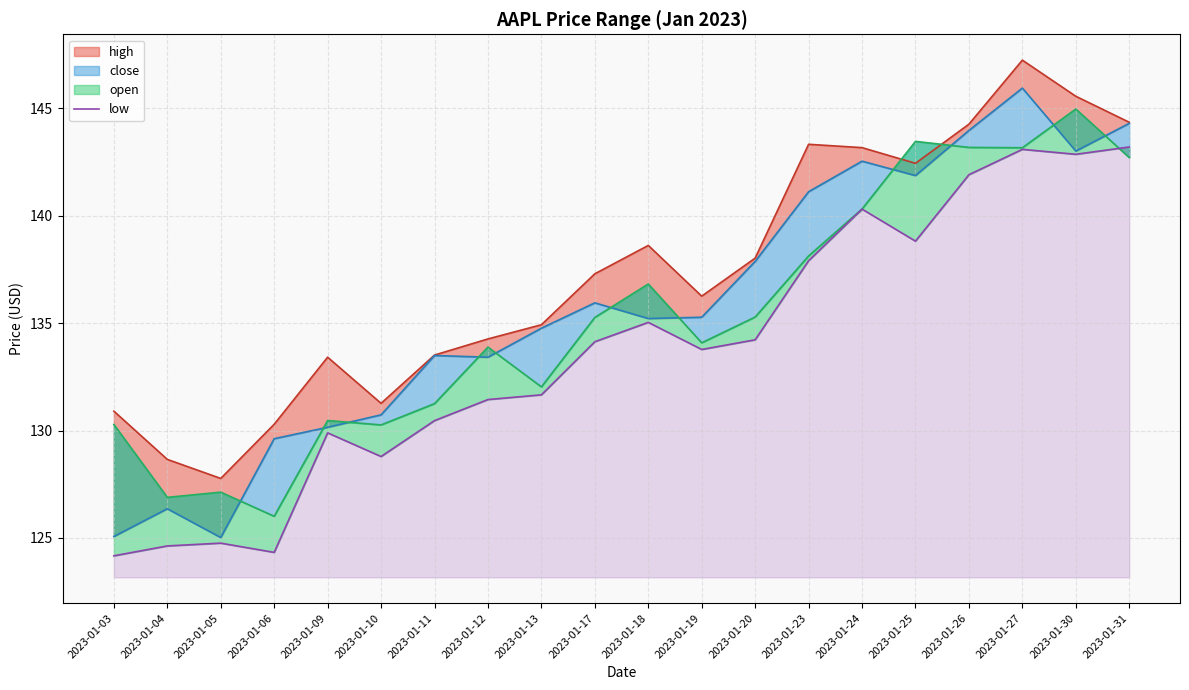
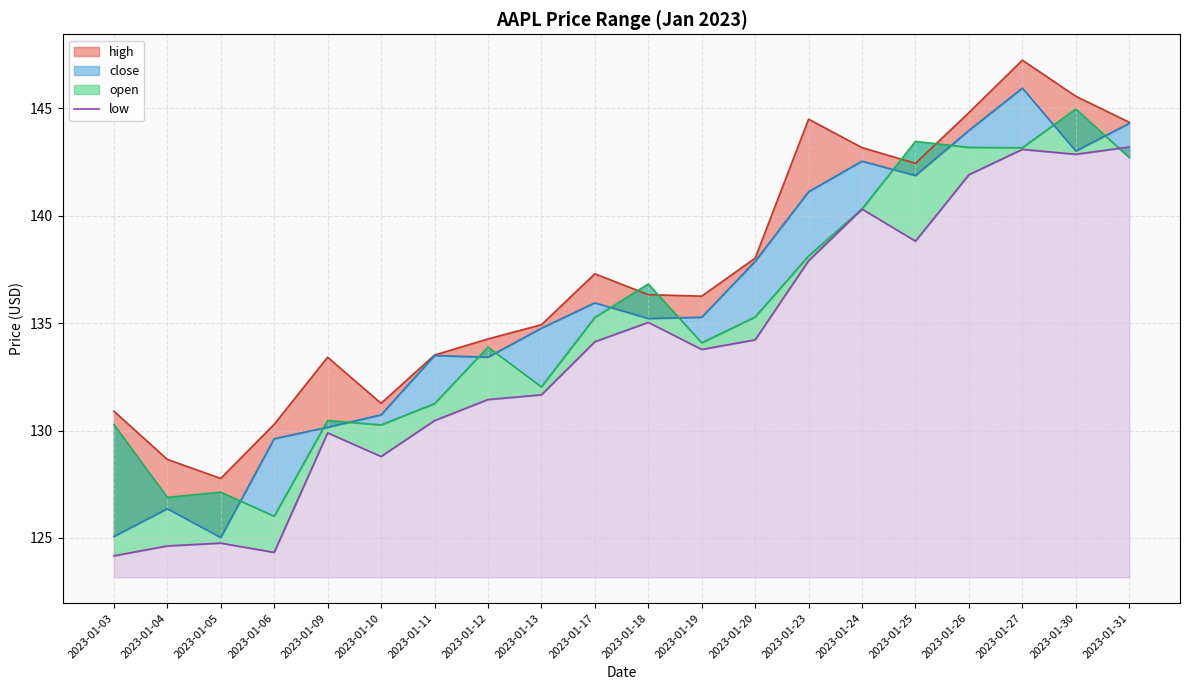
  {
    "high": {
      "2023-01-03": 130.9,
      "2023-01-04": 128.7,
      "2023-01-05": 127.8,
      "2023-01-06": 130.3,
      "2023-01-09": 133.4,
      "2023-01-10": 131.3,
      "2023-01-12": 134.3,
      "2023-01-13": 134.9,
      "2023-01-17": 137.3,
-     "2023-01-18": 138.6,
+     "2023-01-18": 136.3,
      "2023-01-19": 136.3,
      "2023-01-20": 138.0,
-     "2023-01-23": 143.3,
+     "2023-01-23": 144.5,
      "2023-01-24": 143.2,
      "2023-01-25": 142.4,
-     "2023-01-26": 144.3,
+     "2023-01-26": 144.8,
      "2023-01-27": 147.2,
      "2023-01-30": 145.6
    },
    "low": {
      "2023-01-03": 124.2,
      "2023-01-04": 124.6,
      "2023-01-05": 124.8,
      "2023-01-06": 124.3,
      "2023-01-09": 129.9,
      "2023-01-10": 128.8,
      "2023-01-11": 130.5,
      "2023-01-12": 131.4,
      "2023-01-13": 131.7,
      "2023-01-17": 134.1,
      "2023-01-18": 135.0,
      "2023-01-19": 133.8,
      "2023-01-20": 134.2,
      "2023-01-23": 137.9,
      "2023-01-25": 138.8,
      "2023-01-26": 141.9,
      "2023-01-30": 142.9
    }
  }
